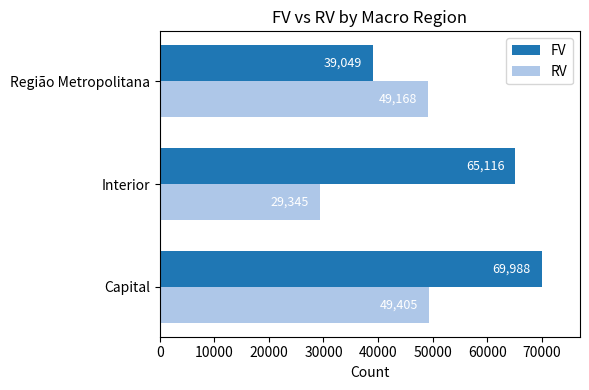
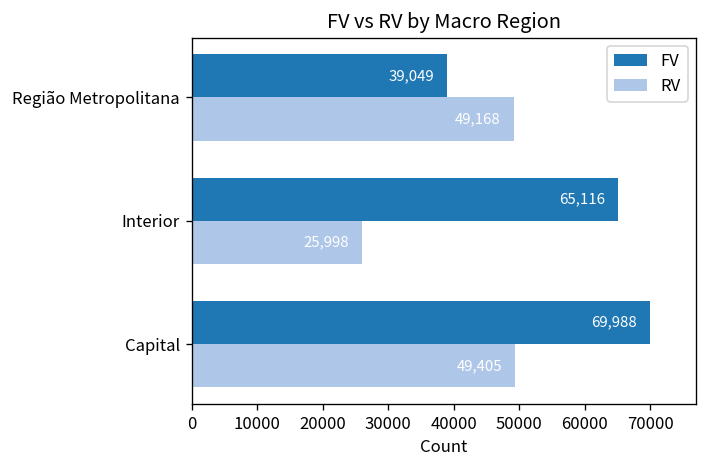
  {
    "FV": {
      "Região Metropolitana": "39,049",
      "Interior": "65,116",
      "Capital": "69,988"
    },
    "RV": {
      "Região Metropolitana": "49,168",
-     "Interior": "29,345",
+     "Interior": "25,998",
      "Capital": "49,405"
    }
  }
